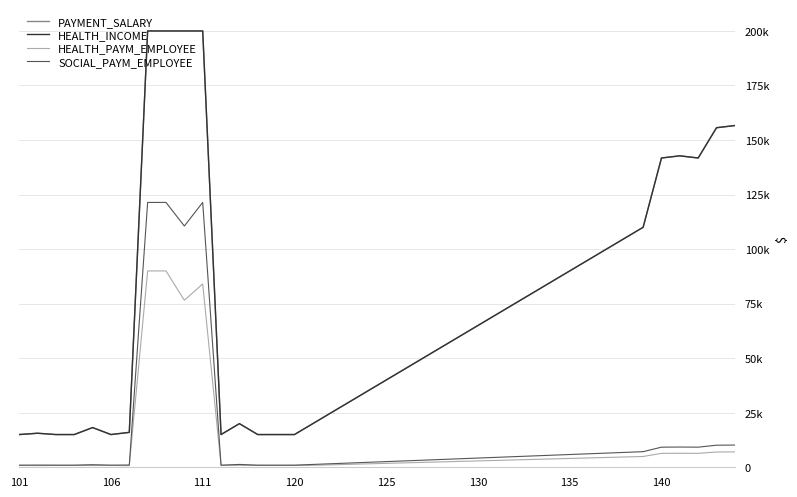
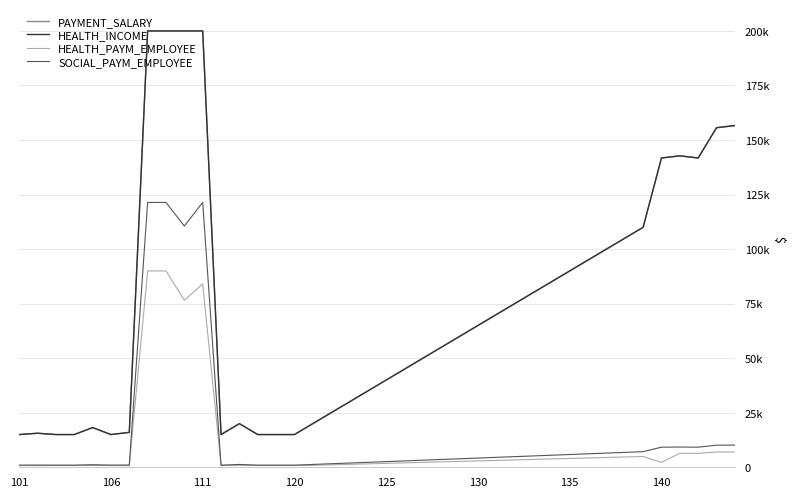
  {
    "HEALTH_PAYM_EMPLOYEE": {
      "111": 84000,
      "130": 3000,
      "135": 4000,
-     "140": 6000
+     "140": 2000
    }
  }
